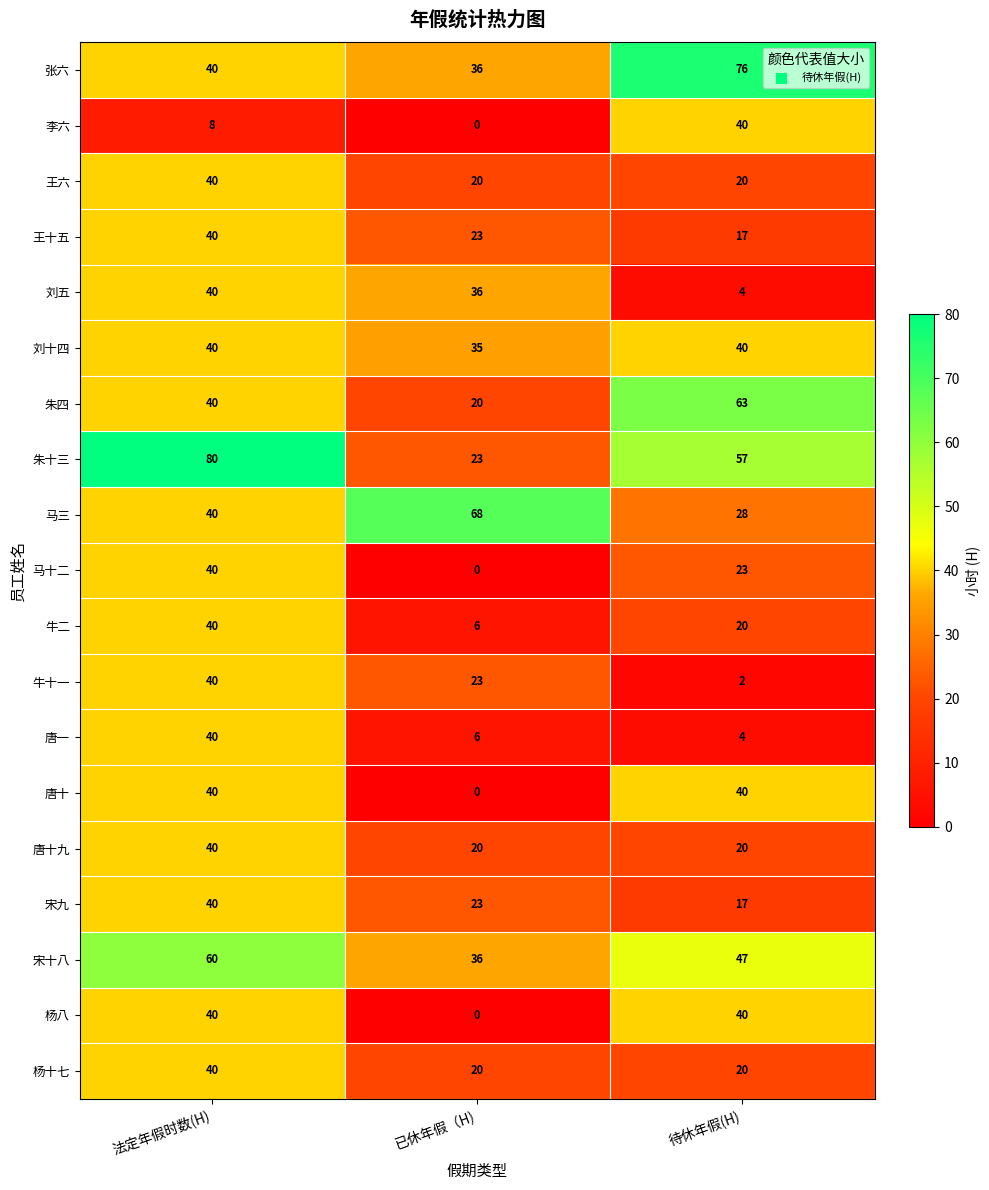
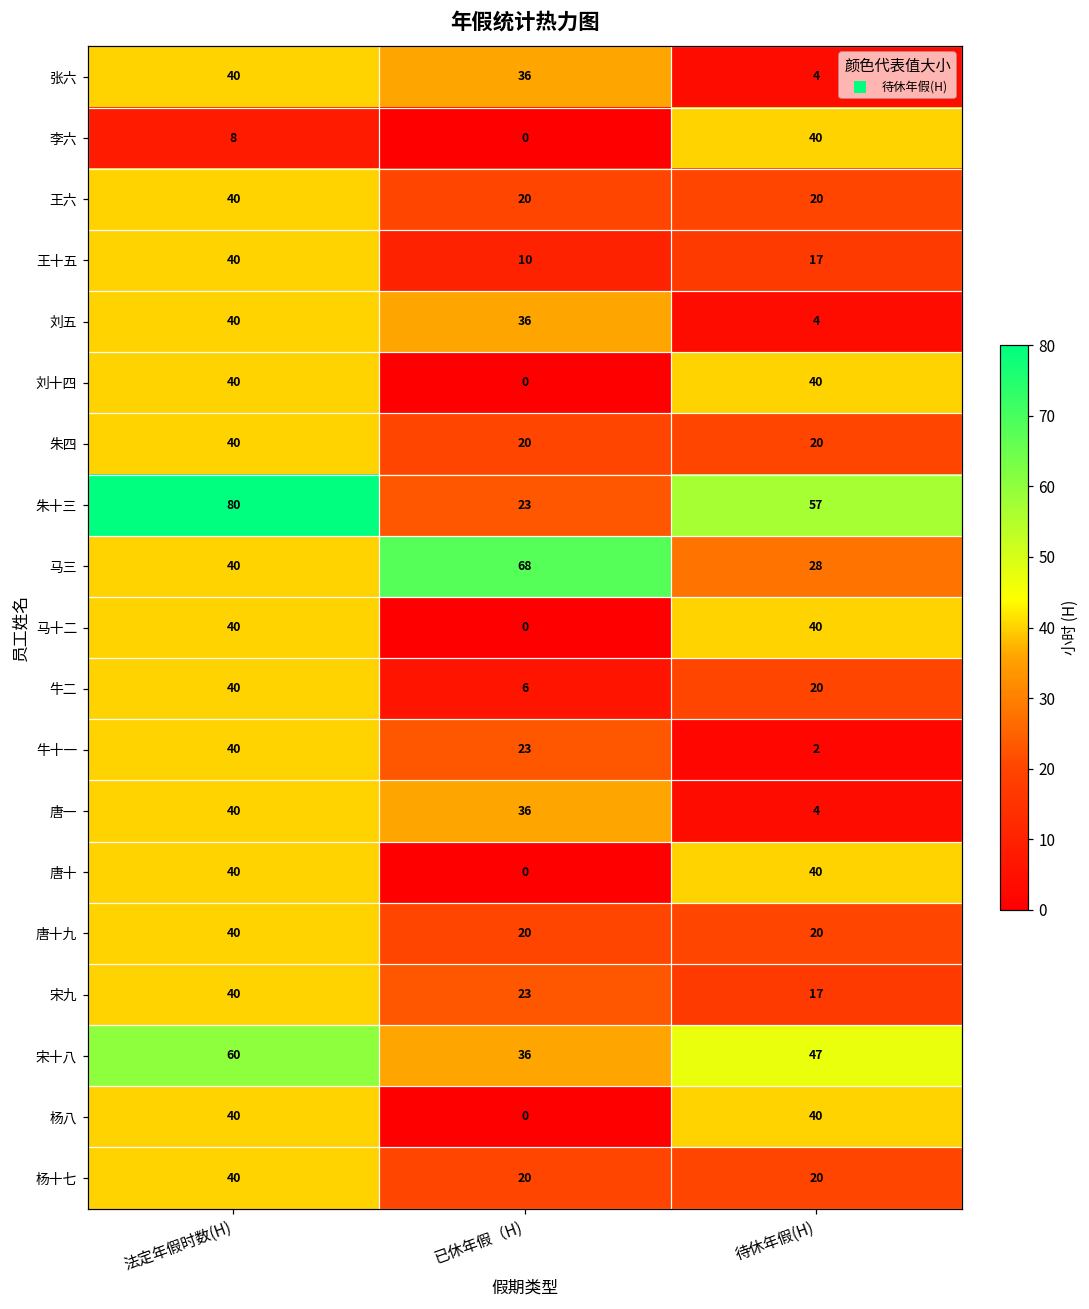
  {
    "张六": {
      "法定年假时数(H)": 40,
      "已休年假（H)": 36,
-     "待休年假(H)": 76
+     "待休年假(H)": 4
    },
    "李六": {
      "法定年假时数(H)": 8,
      "已休年假（H)": 0,
      "待休年假(H)": 40
    },
    "王六": {
      "法定年假时数(H)": 40,
      "已休年假（H)": 20,
      "待休年假(H)": 20
    },
    "王十五": {
      "法定年假时数(H)": 40,
-     "已休年假（H)": 23,
+     "已休年假（H)": 10,
      "待休年假(H)": 17
    },
    "刘五": {
      "法定年假时数(H)": 40,
      "已休年假（H)": 36,
      "待休年假(H)": 4
    },
    "刘十四": {
      "法定年假时数(H)": 40,
-     "已休年假（H)": 35,
+     "已休年假（H)": 0,
      "待休年假(H)": 40
    },
    "朱四": {
      "法定年假时数(H)": 40,
      "已休年假（H)": 20,
-     "待休年假(H)": 63
+     "待休年假(H)": 20
    },
    "朱十三": {
      "法定年假时数(H)": 80,
      "已休年假（H)": 23,
      "待休年假(H)": 57
    },
    "马三": {
      "法定年假时数(H)": 40,
      "已休年假（H)": 68,
      "待休年假(H)": 28
    },
    "马十二": {
      "法定年假时数(H)": 40,
      "已休年假（H)": 0,
-     "待休年假(H)": 23
+     "待休年假(H)": 40
    },
    "牛二": {
      "法定年假时数(H)": 40,
      "已休年假（H)": 6,
      "待休年假(H)": 20
    },
    "牛十一": {
      "法定年假时数(H)": 40,
      "已休年假（H)": 23,
      "待休年假(H)": 2
    },
    "唐一": {
      "法定年假时数(H)": 40,
-     "已休年假（H)": 6,
+     "已休年假（H)": 36,
      "待休年假(H)": 4
    },
    "唐十": {
      "法定年假时数(H)": 40,
      "已休年假（H)": 0,
      "待休年假(H)": 40
    },
    "唐十九": {
      "法定年假时数(H)": 40,
      "已休年假（H)": 20,
      "待休年假(H)": 20
    },
    "宋九": {
      "法定年假时数(H)": 40,
      "已休年假（H)": 23,
      "待休年假(H)": 17
    },
    "宋十八": {
      "法定年假时数(H)": 60,
      "已休年假（H)": 36,
      "待休年假(H)": 47
    },
    "杨八": {
      "法定年假时数(H)": 40,
      "已休年假（H)": 0,
      "待休年假(H)": 40
    },
    "杨十七": {
      "法定年假时数(H)": 40,
      "已休年假（H)": 20,
      "待休年假(H)": 20
    }
  }
